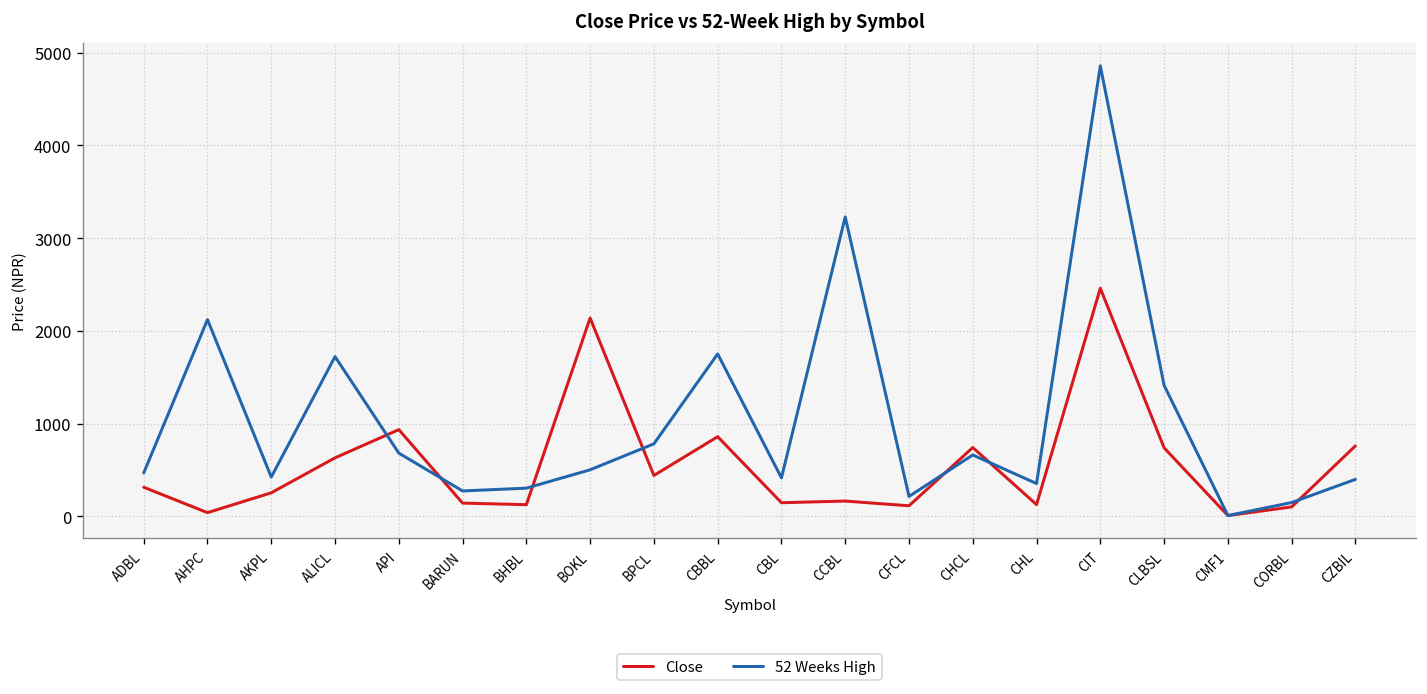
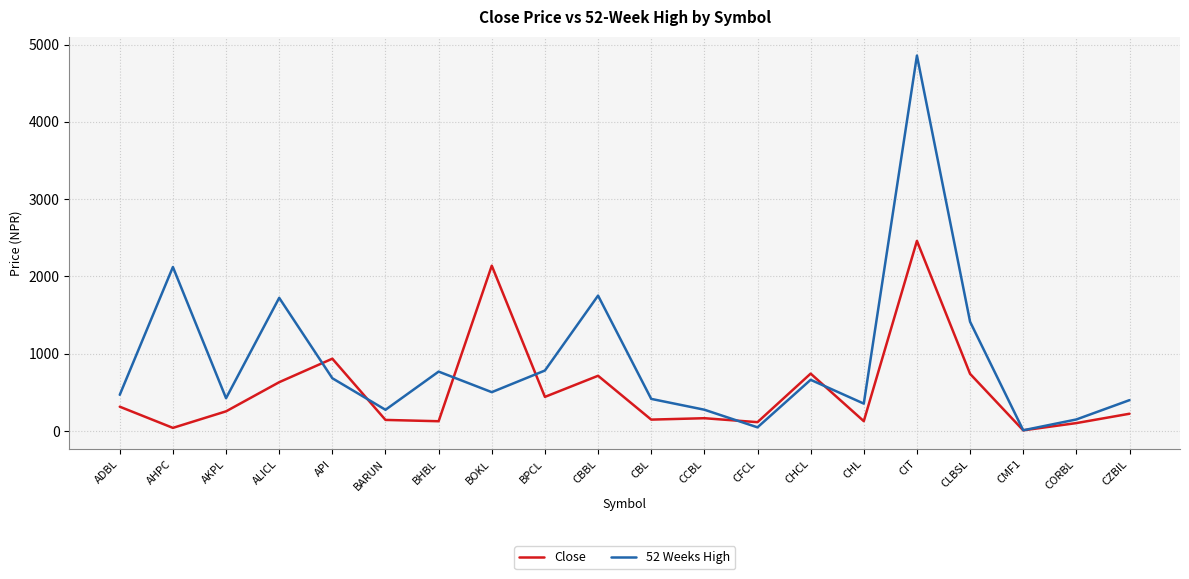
  {
    "Close": {
      "ADBL": 300,
      "AHPC": 0,
      "AKPL": 300,
      "ALICL": 600,
      "API": 900,
      "BARUN": 100,
      "BHBL": 100,
      "BOKL": 2100,
      "BPCL": 400,
-     "CBBL": 900,
+     "CBBL": 700,
      "CBL": 100,
      "CCBL": 200,
      "CFCL": 100,
      "CHCL": 700,
      "CHL": 100,
      "CIT": 2500,
      "CLBSL": 700,
      "CORBL": 100,
-     "CZBIL": 800
+     "CZBIL": 200
    },
    "52 Weeks High": {
      "ADBL": 500,
      "AHPC": 2100,
      "AKPL": 400,
      "ALICL": 1700,
      "API": 700,
      "BARUN": 300,
-     "BHBL": 300,
+     "BHBL": 800,
      "BOKL": 500,
      "BPCL": 800,
      "CBBL": 1800,
      "CBL": 400,
-     "CCBL": 3200,
-     "CFCL": 200,
+     "CCBL": 300,
+     "CFCL": 0,
      "CHCL": 700,
      "CHL": 400,
      "CIT": 4900,
      "CLBSL": 1400,
      "CORBL": 200,
      "CZBIL": 400
    }
  }
